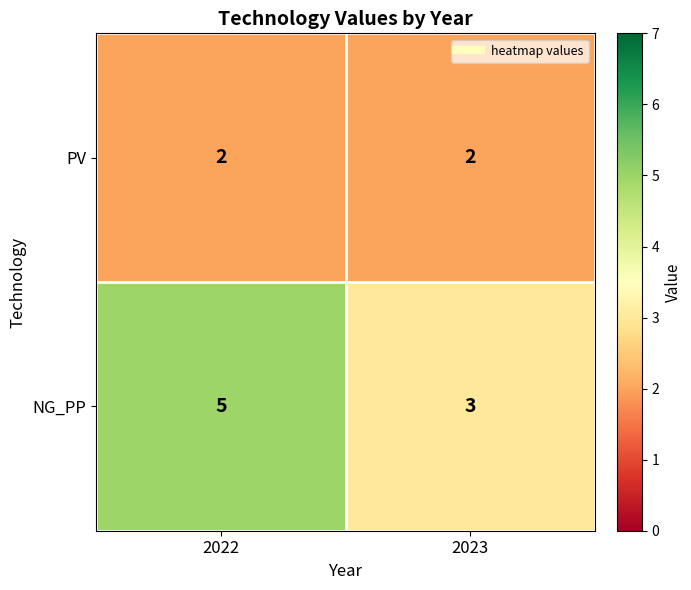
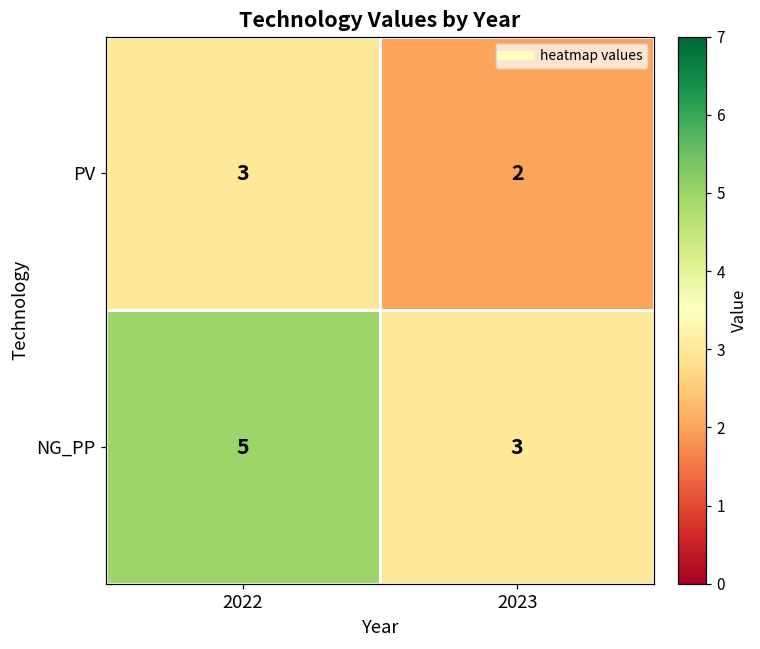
  {
    "PV": {
-     "2022": 2,
+     "2022": 3,
      "2023": 2
    },
    "NG_PP": {
      "2022": 5,
      "2023": 3
    }
  }
